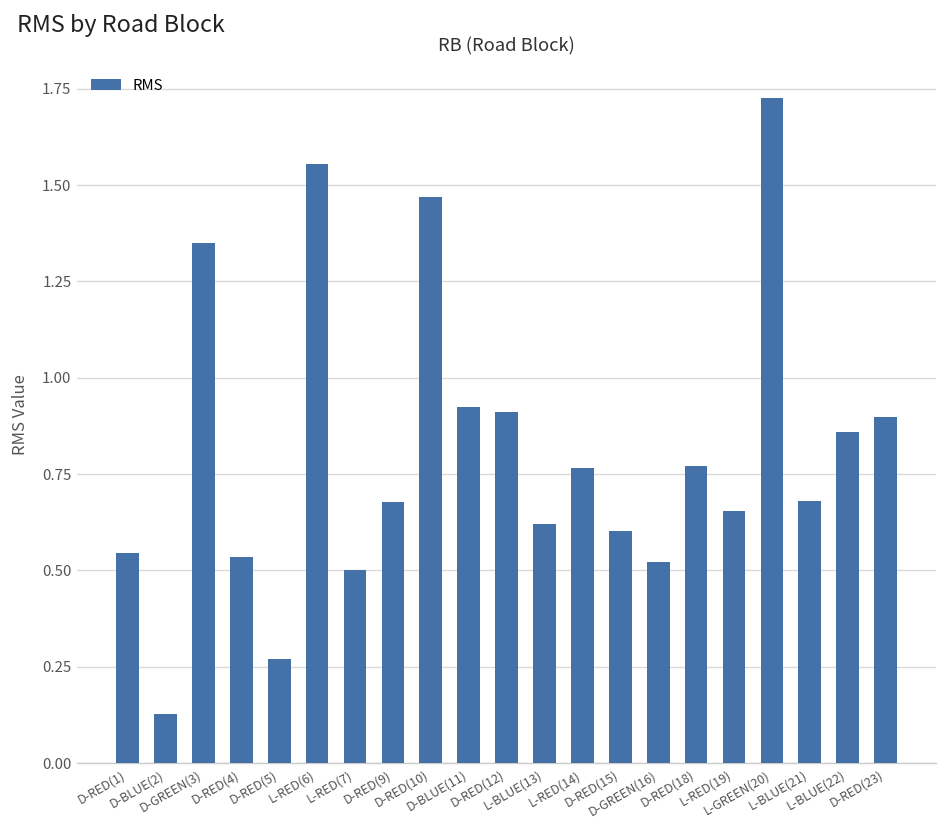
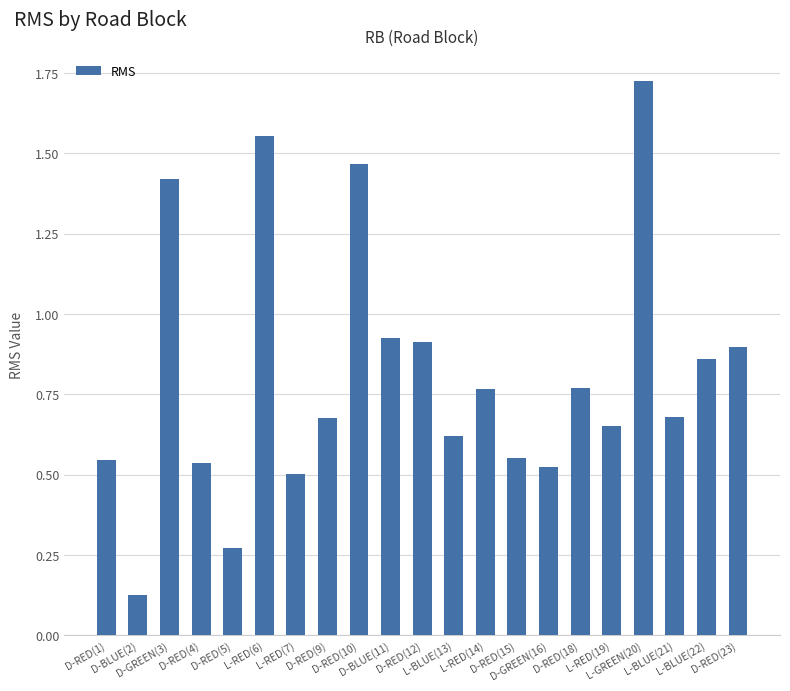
  {
    "D-RED(1)": 0.55,
    "D-BLUE(2)": 0.13,
-   "D-GREEN(3)": 1.35,
+   "D-GREEN(3)": 1.42,
    "D-RED(4)": 0.54,
    "D-RED(5)": 0.27,
    "L-RED(6)": 1.55,
    "L-RED(7)": 0.50,
    "D-RED(9)": 0.68,
    "D-RED(10)": 1.47,
    "D-BLUE(11)": 0.92,
    "D-RED(12)": 0.91,
    "L-BLUE(13)": 0.62,
    "L-RED(14)": 0.77,
-   "D-RED(15)": 0.60,
+   "D-RED(15)": 0.55,
    "D-GREEN(16)": 0.52,
    "D-RED(18)": 0.77,
    "L-RED(19)": 0.65,
    "L-GREEN(20)": 1.72,
    "L-BLUE(21)": 0.68,
    "L-BLUE(22)": 0.86,
    "D-RED(23)": 0.90
  }
